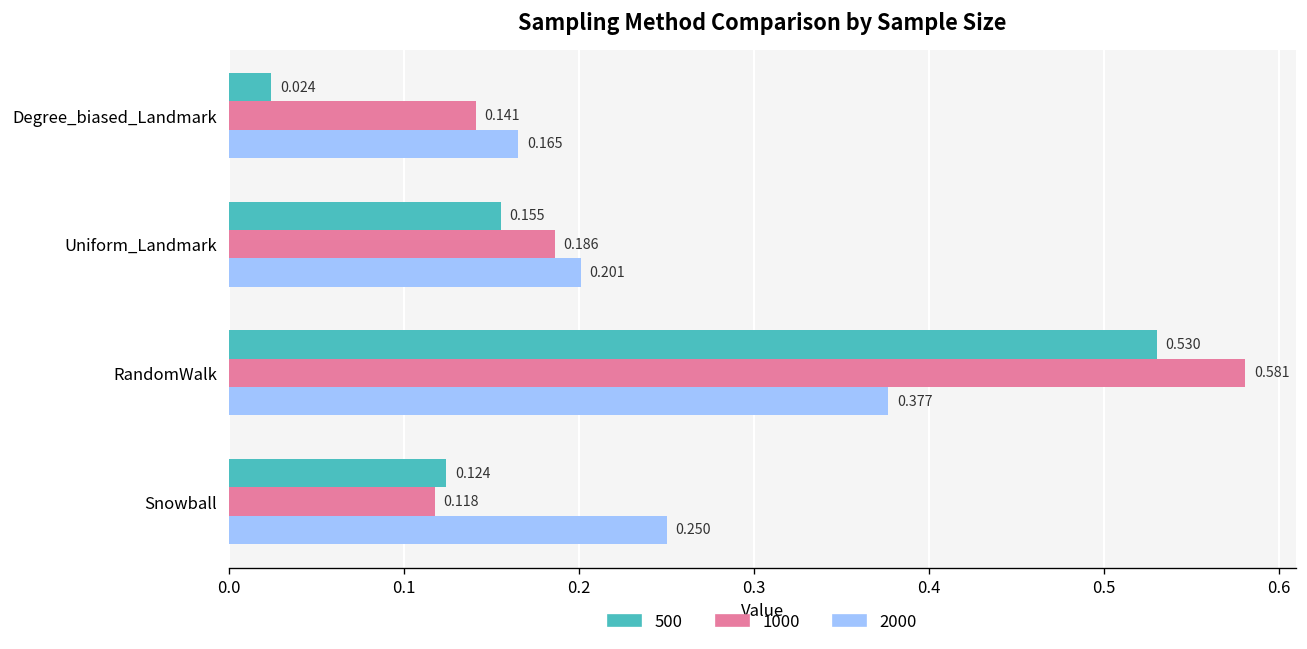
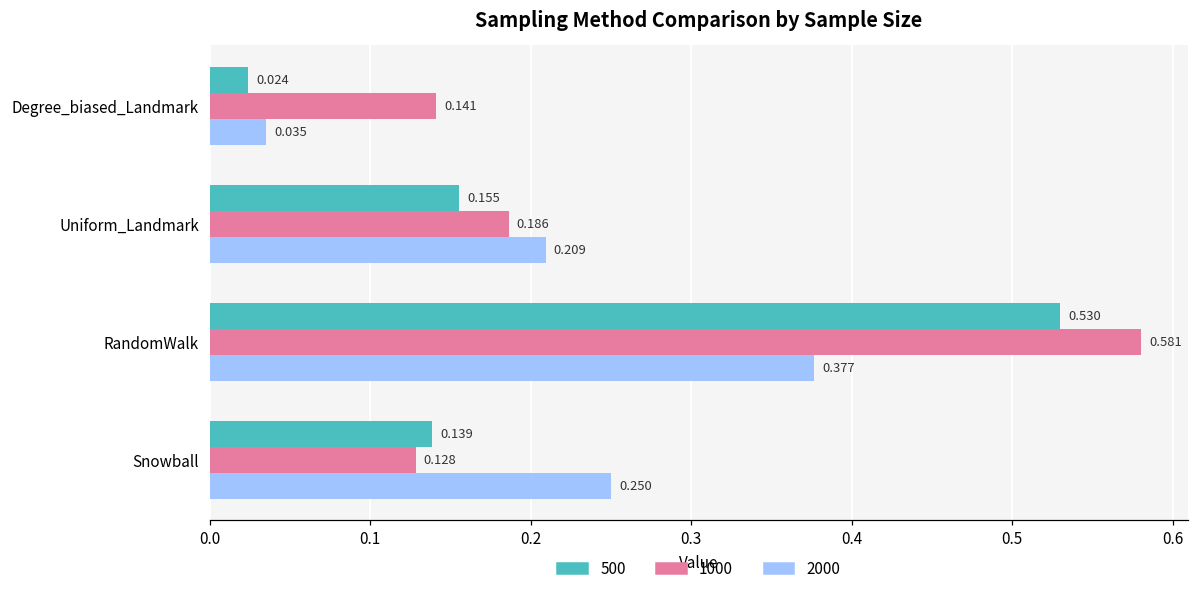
  {
    "500": {
      "Degree_biased_Landmark": 0.024,
      "Uniform_Landmark": 0.155,
      "RandomWalk": 0.530,
-     "Snowball": 0.124
+     "Snowball": 0.139
    },
    "1000": {
      "Degree_biased_Landmark": 0.141,
      "Uniform_Landmark": 0.186,
      "RandomWalk": 0.581,
-     "Snowball": 0.118
+     "Snowball": 0.128
    },
    "2000": {
-     "Degree_biased_Landmark": 0.165,
-     "Uniform_Landmark": 0.201,
+     "Degree_biased_Landmark": 0.035,
+     "Uniform_Landmark": 0.209,
      "RandomWalk": 0.377,
      "Snowball": 0.250
    }
  }
